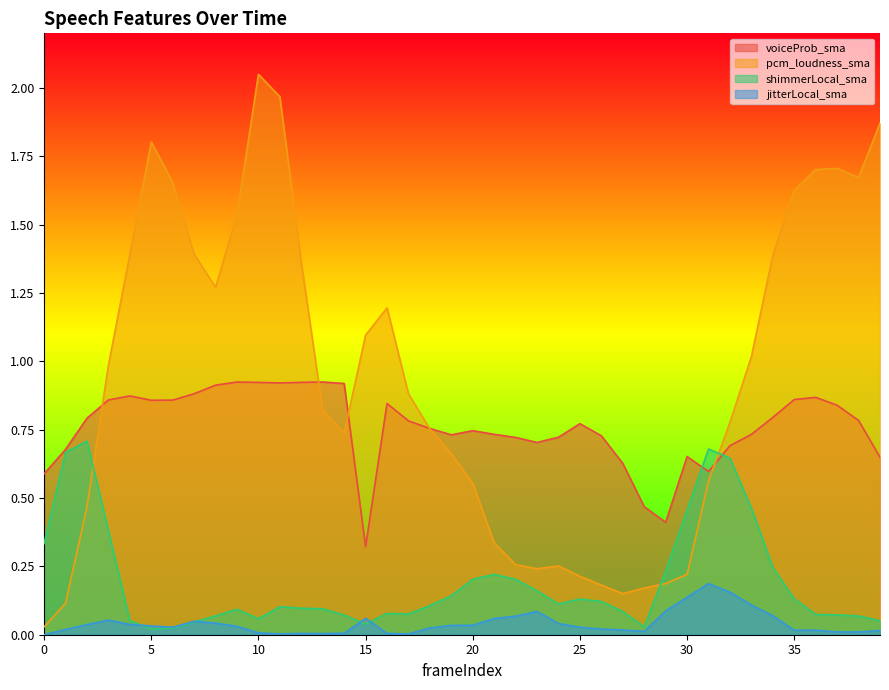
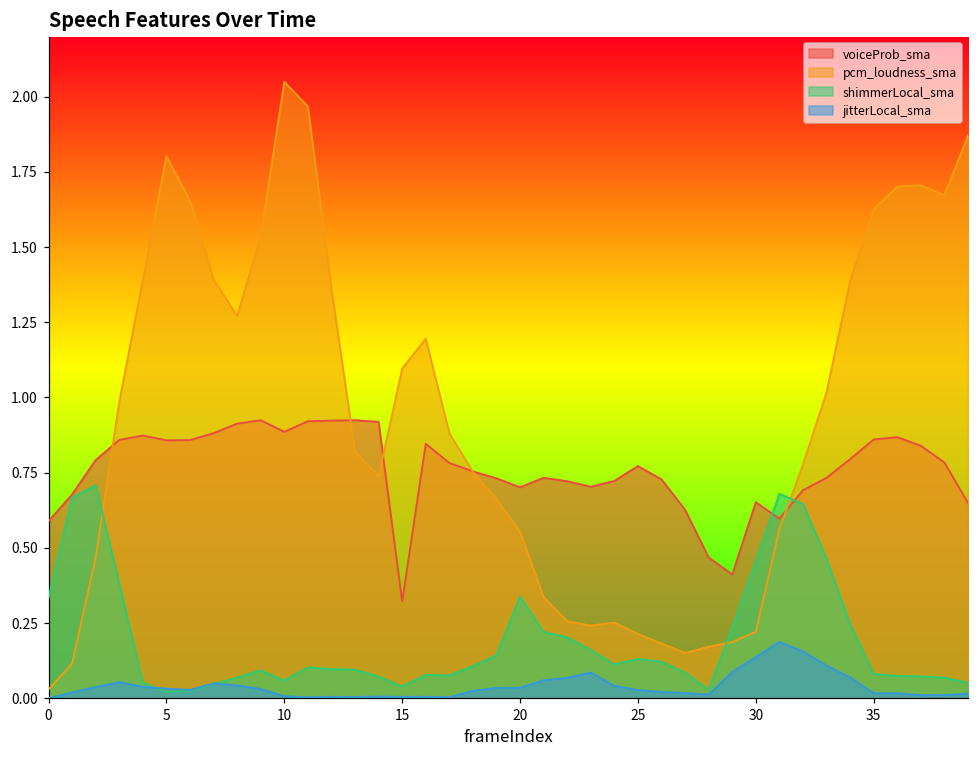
  {
    "voiceProb_sma": {
      "0": 0.59,
      "5": 0.86,
-     "10": 0.92,
+     "10": 0.89,
      "15": 0.32,
-     "20": 0.75,
+     "20": 0.70,
      "25": 0.77,
      "30": 0.65,
      "35": 0.86
    },
    "pcm_loudness_sma": {
      "0": 0.03,
      "5": 1.80,
      "10": 2.05,
      "15": 1.10,
      "20": 0.55,
      "25": 0.21,
      "30": 0.22,
      "35": 1.63
    },
    "shimmerLocal_sma": {
      "0": 0.33,
      "5": 0.02,
      "10": 0.06,
      "15": 0.04,
-     "20": 0.20,
+     "20": 0.34,
      "25": 0.13,
      "30": 0.46,
-     "35": 0.13
+     "35": 0.08
    },
    "jitterLocal_sma": {
      "0": 0.00,
      "5": 0.03,
      "10": 0.01,
-     "15": 0.06,
+     "15": 0.00,
      "20": 0.03,
      "25": 0.03,
      "30": 0.14,
      "35": 0.02
    }
  }
